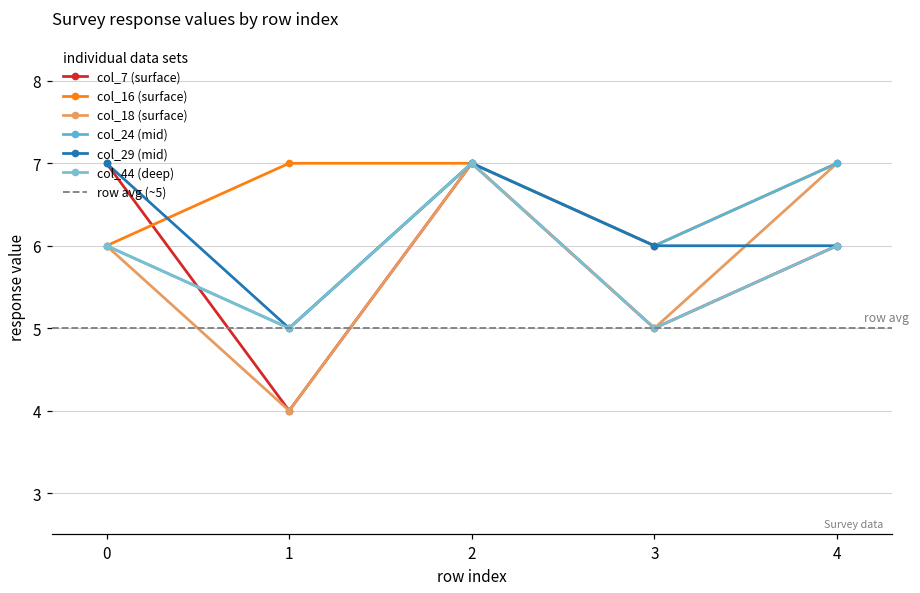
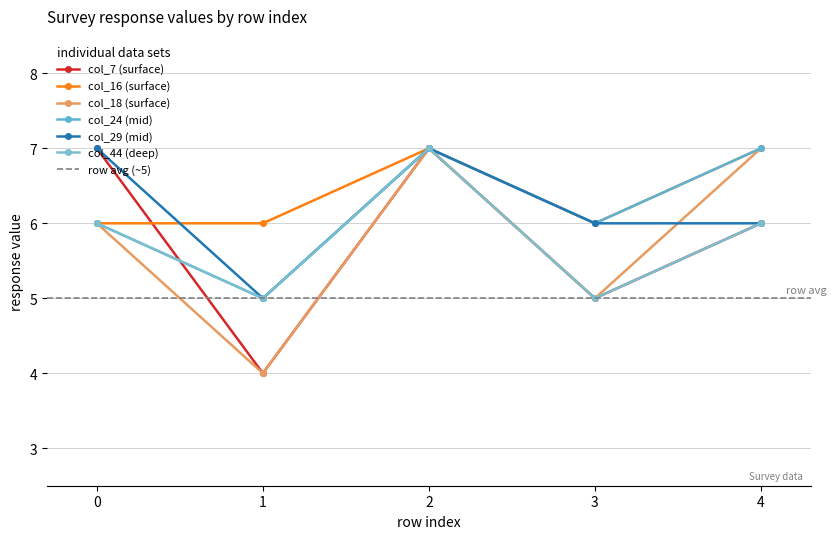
  {
    "col_16 (surface)": {
-     "1": 7
+     "1": 6
    }
  }
